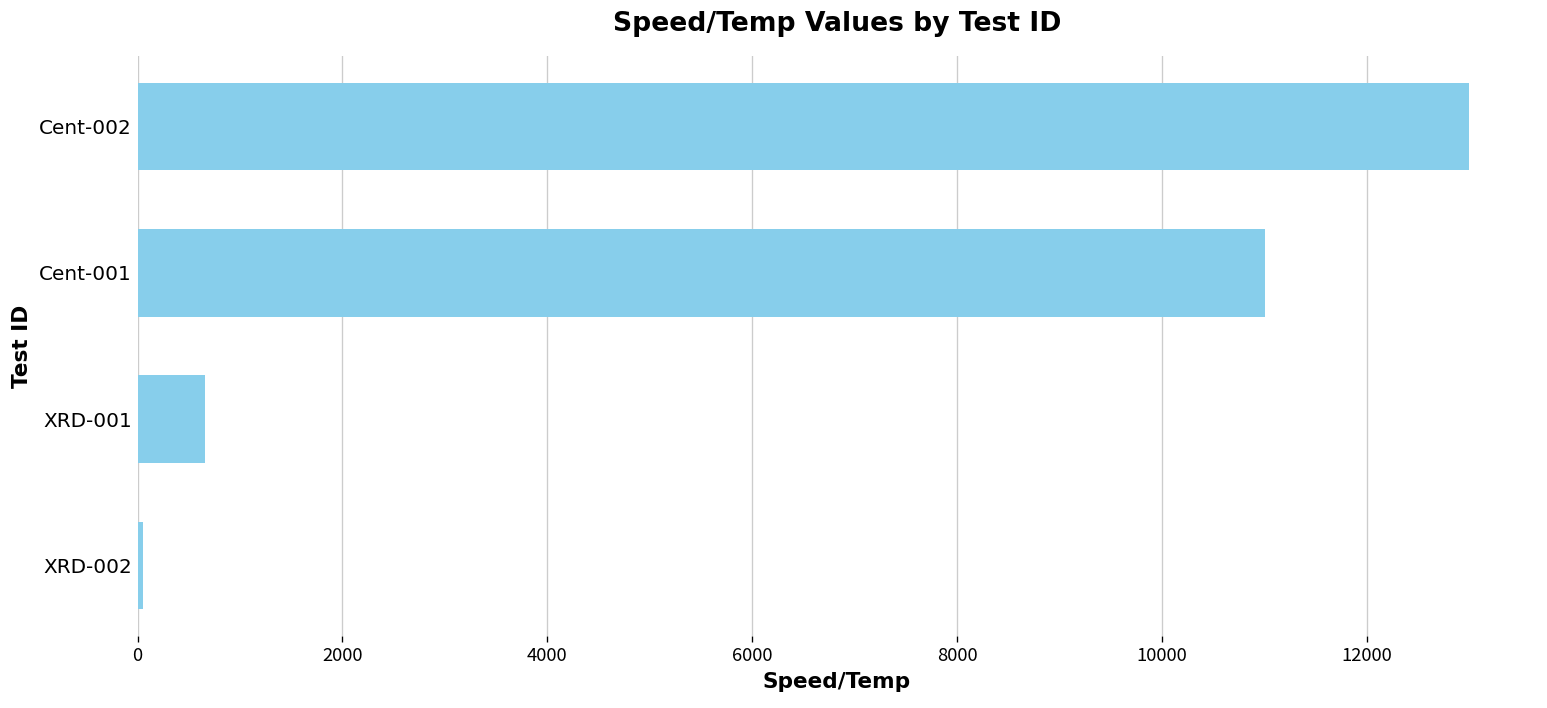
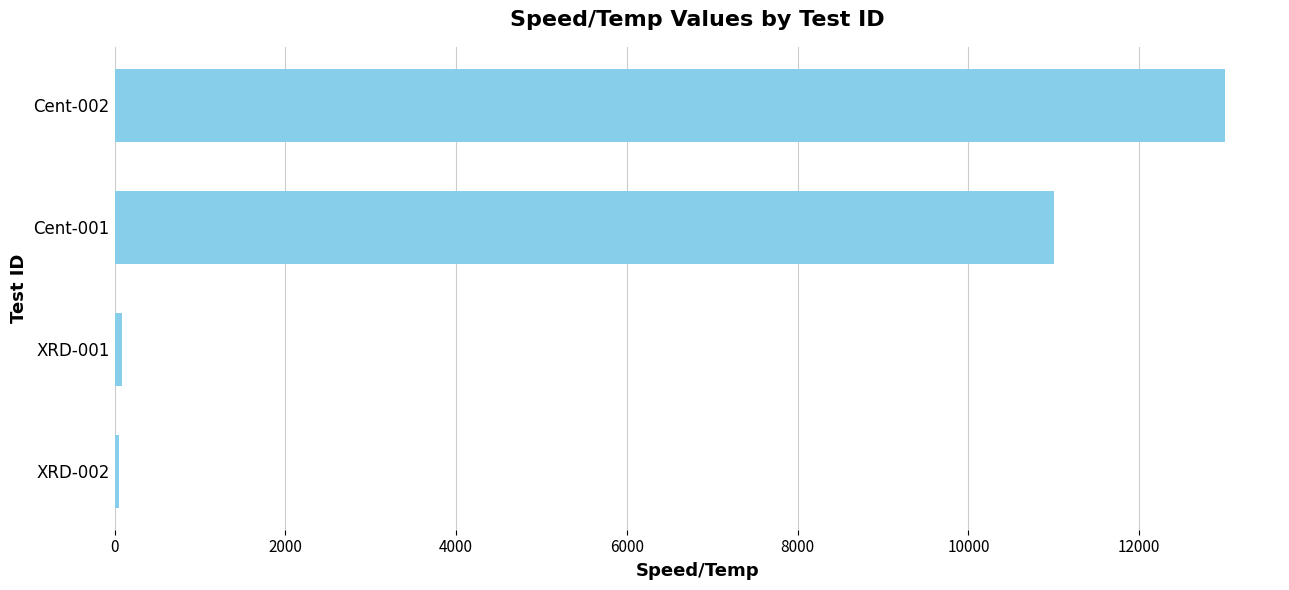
  {
    "Cent-002": 13000,
    "Cent-001": 11000,
-   "XRD-001": 700,
+   "XRD-001": 100,
    "XRD-002": 100
  }
